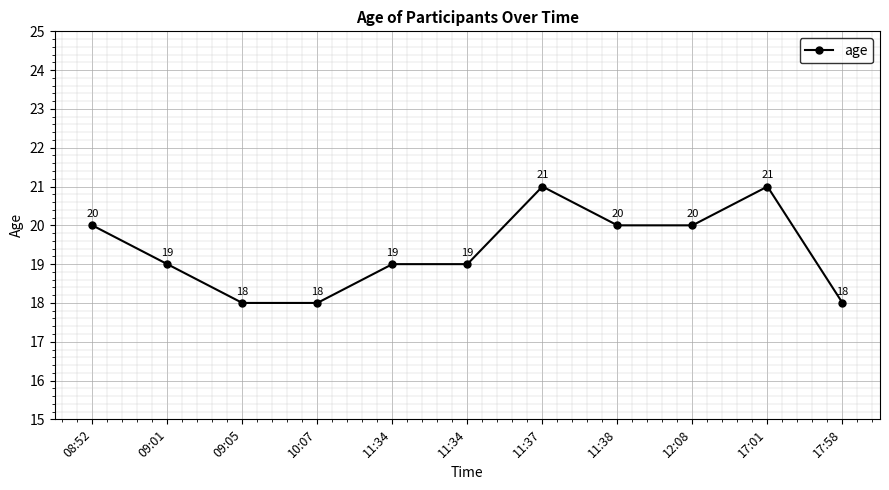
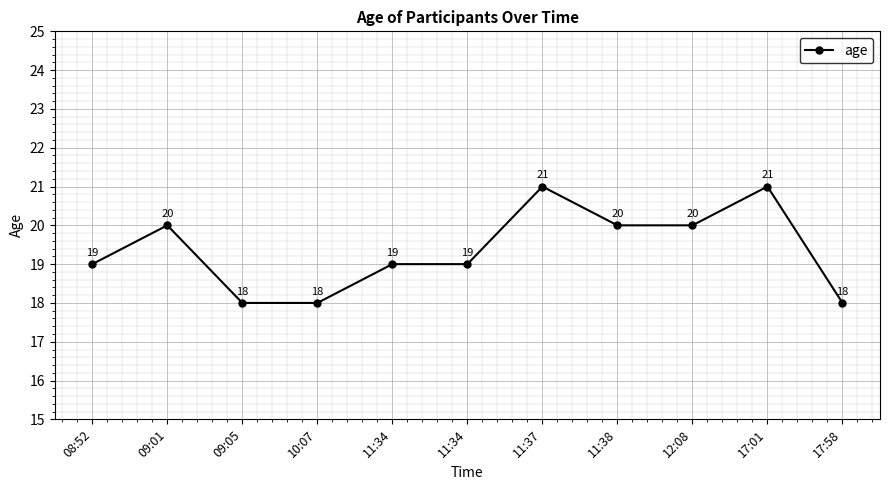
  {
-   "08:52": 20,
-   "09:01": 19,
+   "08:52": 19,
+   "09:01": 20,
    "09:05": 18,
    "10:07": 18,
    "11:37": 21,
    "11:38": 20,
    "12:08": 20,
    "17:01": 21,
    "17:58": 18
  }
